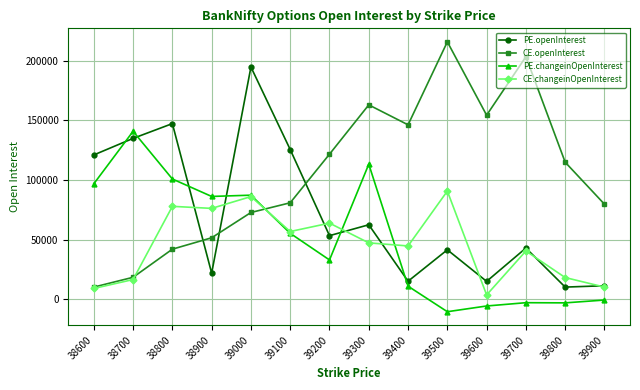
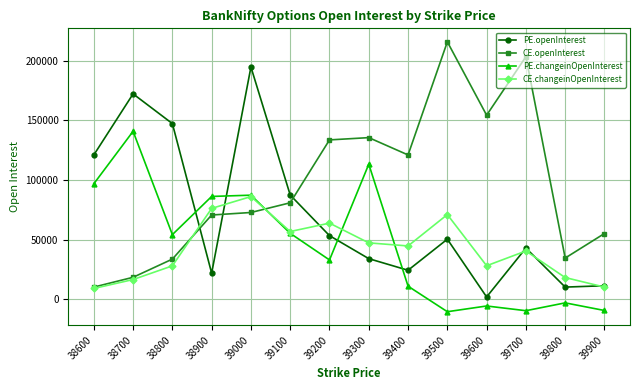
  {
    "PE.openInterest": {
      "38600": 121000,
-     "38700": 135000,
+     "38700": 172000,
      "38800": 147000,
      "38900": 22000,
      "39000": 195000,
-     "39100": 125000,
+     "39100": 87000,
      "39200": 53000,
-     "39300": 62000,
-     "39400": 15000,
-     "39500": 41000,
-     "39600": 15000,
+     "39300": 34000,
+     "39400": 24000,
+     "39500": 50000,
+     "39600": 2000,
      "39700": 43000,
      "39800": 10000
    },
    "CE.openInterest": {
-     "38800": 42000,
-     "38900": 51000,
+     "38800": 34000,
+     "38900": 71000,
      "39000": 73000,
      "39100": 81000,
-     "39200": 122000,
-     "39300": 163000,
-     "39400": 146000,
+     "39200": 134000,
+     "39300": 135000,
+     "39400": 121000,
      "39500": 216000,
      "39600": 154000,
-     "39800": 115000,
-     "39900": 80000
+     "39800": 34000,
+     "39900": 55000
    },
    "PE.changeinOpenInterest": {
      "38600": 97000,
      "38700": 141000,
-     "38800": 101000,
+     "38800": 54000,
      "38900": 86000,
      "39200": 33000,
      "39300": 113000,
      "39400": 11000,
      "39500": -11000,
      "39600": -6000,
-     "39700": -3000,
+     "39700": -10000,
      "39800": -3000,
-     "39900": -1000
+     "39900": -10000
    },
    "CE.changeinOpenInterest": {
-     "38800": 78000,
+     "38800": 28000,
      "38900": 76000,
      "39200": 64000,
      "39300": 47000,
      "39400": 45000,
-     "39500": 91000,
-     "39600": 4000,
+     "39500": 71000,
+     "39600": 28000,
      "39700": 40000,
      "39800": 18000
    }
  }
